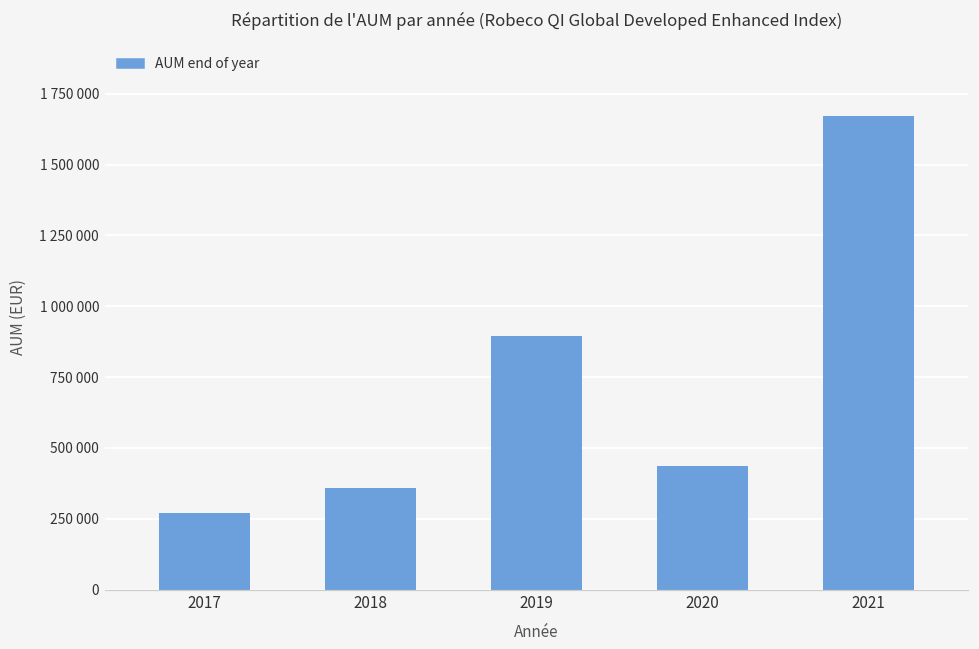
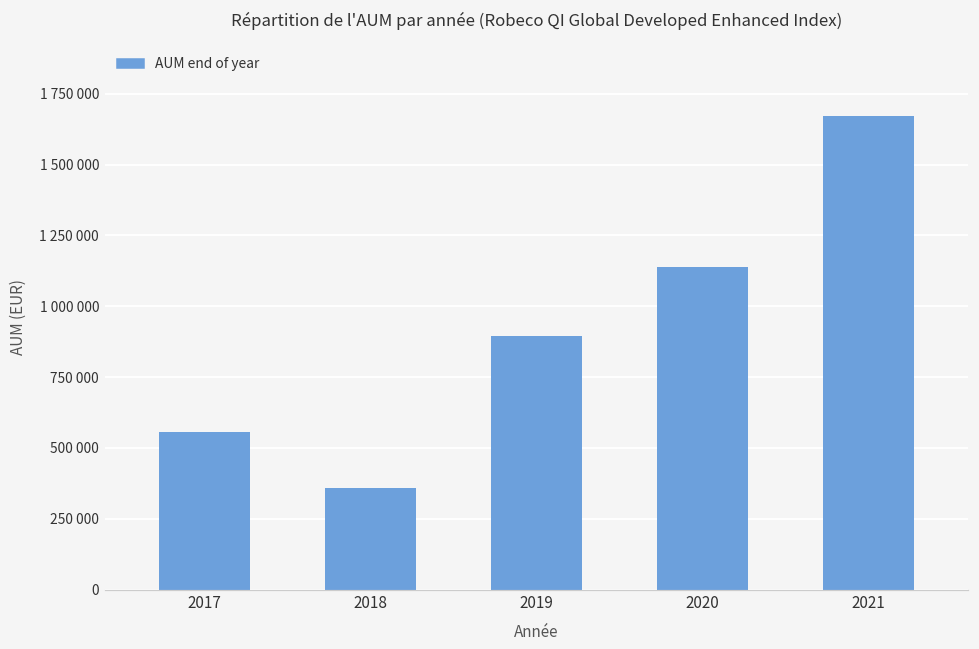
  {
-   "2017": 270000,
+   "2017": 560000,
    "2018": 360000,
    "2019": 900000,
-   "2020": 440000,
+   "2020": 1140000,
    "2021": 1670000
  }
